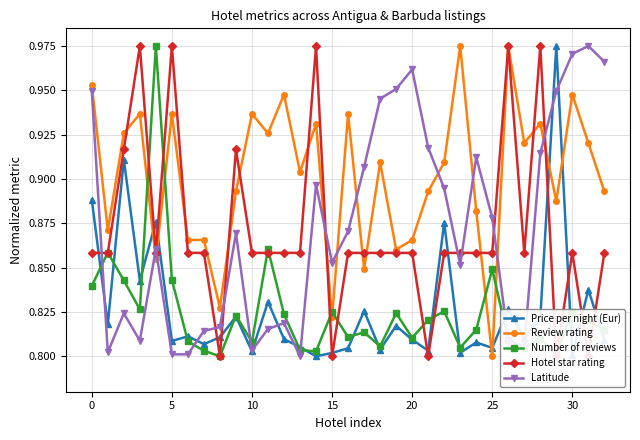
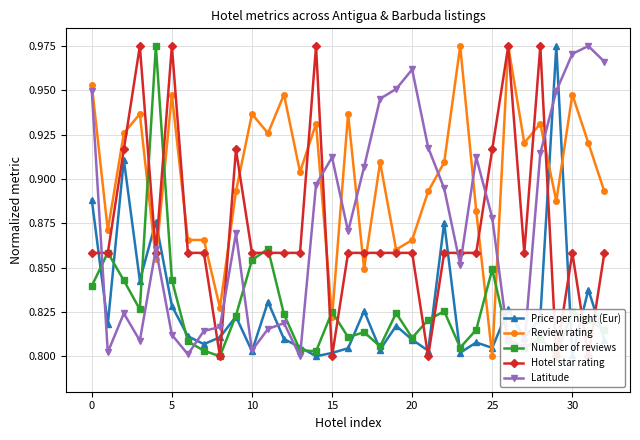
  {
    "Price per night (Eur)": {
      "0": 0.888,
-     "5": 0.809,
+     "5": 0.828,
      "15": 0.802,
      "25": 0.805
    },
    "Review rating": {
      "0": 0.953,
-     "5": 0.937,
+     "5": 0.948,
      "10": 0.937,
      "15": 0.822,
      "20": 0.866,
      "25": 0.800,
      "30": 0.948
    },
    "Number of reviews": {
      "0": 0.840,
      "5": 0.843,
-     "10": 0.808,
+     "10": 0.854,
      "15": 0.825,
      "25": 0.849
    },
    "Hotel star rating": {
      "0": 0.858,
      "5": 0.975,
      "10": 0.858,
      "15": 0.800,
      "20": 0.858,
-     "25": 0.858,
+     "25": 0.917,
      "30": 0.858
    },
    "Latitude": {
      "0": 0.950,
-     "5": 0.801,
-     "15": 0.853,
+     "5": 0.812,
+     "15": 0.912,
      "20": 0.962,
      "25": 0.878,
      "30": 0.971
    }
  }
